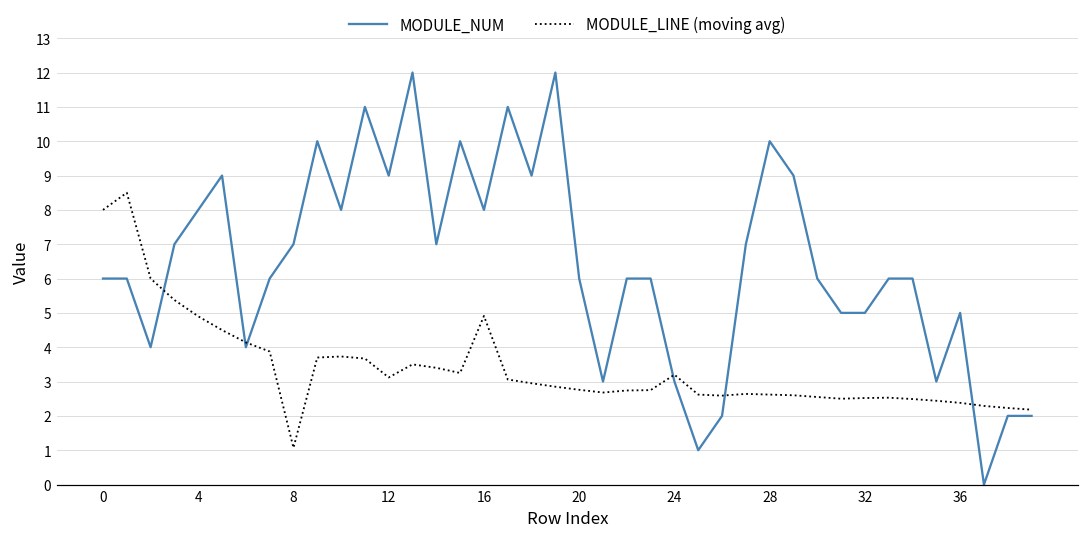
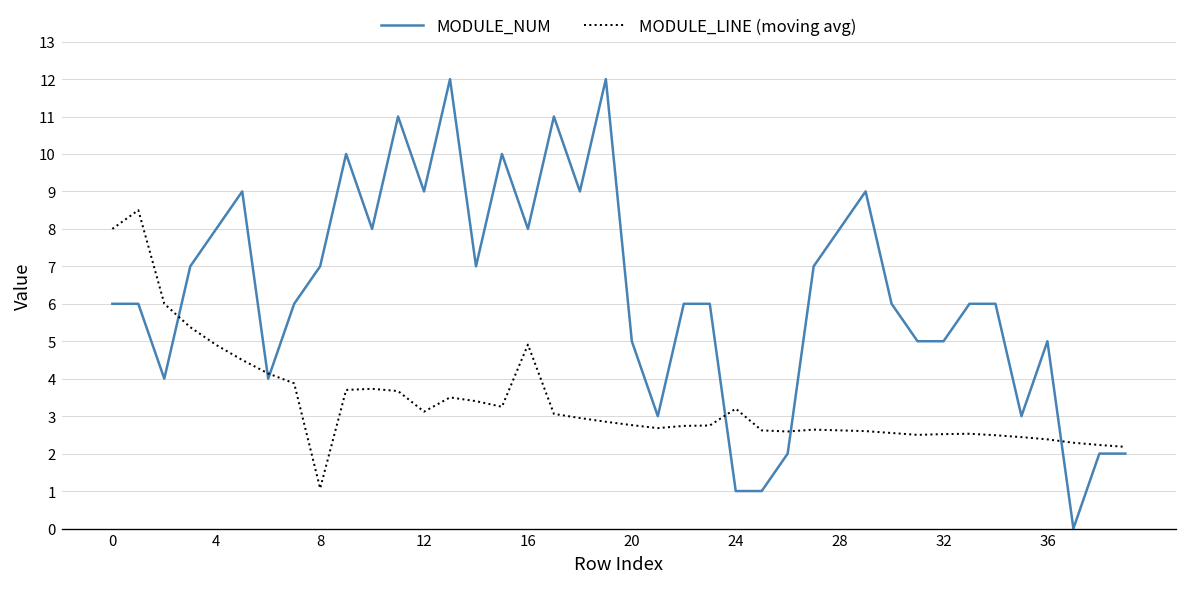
  {
    "MODULE_NUM": {
      "0": 6,
      "4": 8,
      "8": 7,
      "12": 9,
      "16": 8,
-     "20": 6,
-     "24": 3,
-     "28": 10,
+     "20": 5,
+     "24": 1,
+     "28": 8,
      "32": 5,
      "36": 5
    },
    "MODULE_LINE (moving avg)": {
      "0": 8,
      "4": 4.9,
      "8": 1,
      "12": 3.1,
      "16": 4.9,
      "20": 2.8,
      "24": 3.2,
      "28": 2.6,
      "32": 2.5,
      "36": 2.4
    }
  }
